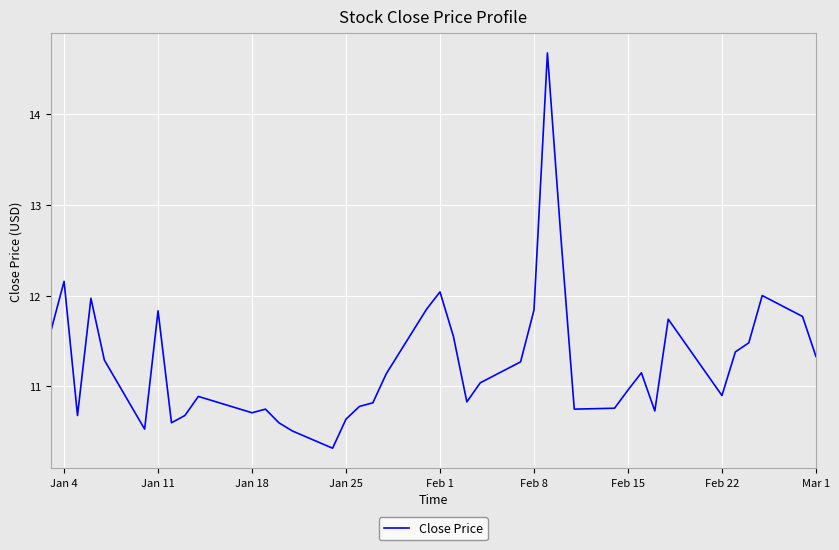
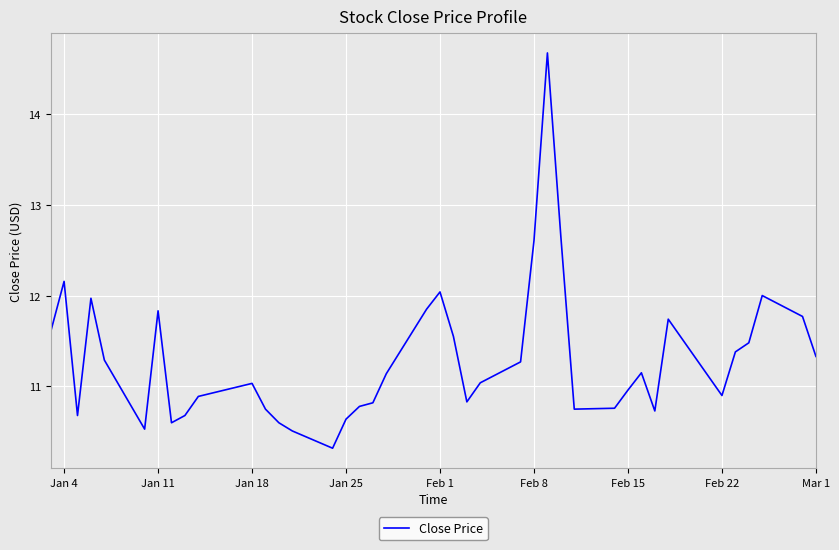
  {
    "Jan 4": 12.2,
    "Jan 11": 11.8,
-   "Jan 18": 10.7,
+   "Jan 18": 11.0,
    "Jan 25": 10.6,
    "Feb 1": 12.0,
-   "Feb 8": 11.8,
+   "Feb 8": 12.6,
    "Feb 15": 11.0,
    "Feb 22": 10.9,
    "Mar 1": 11.3
  }
